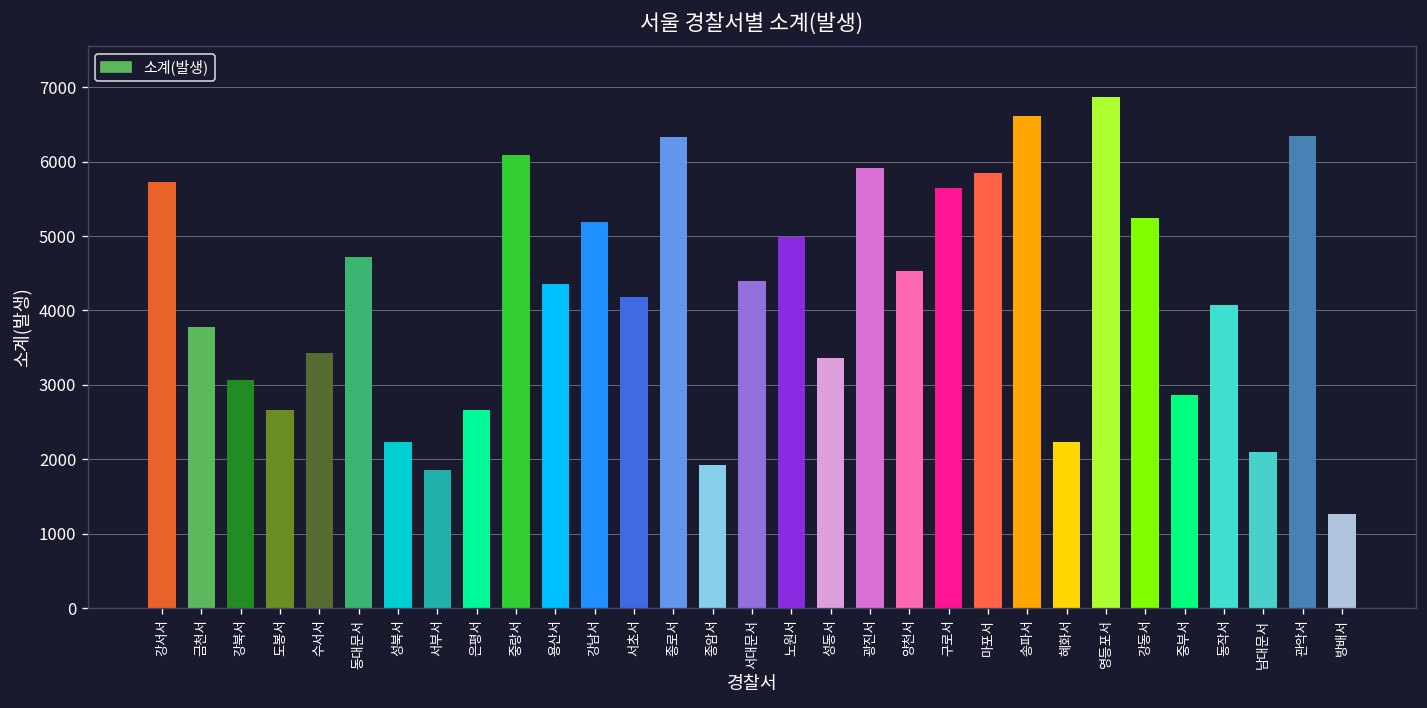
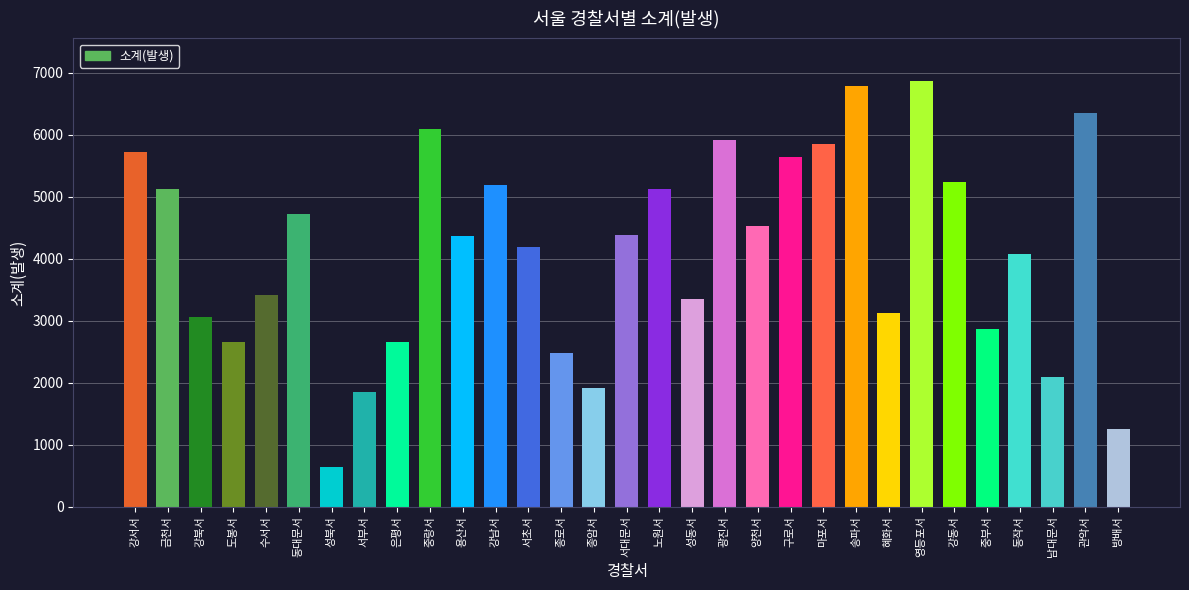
  {
    "강서서": 5700,
-   "금천서": 3800,
+   "금천서": 5100,
    "강북서": 3100,
    "도봉서": 2700,
    "수서서": 3400,
    "동대문서": 4700,
-   "성북서": 2200,
+   "성북서": 600,
    "서부서": 1900,
    "은평서": 2700,
    "중랑서": 6100,
    "용산서": 4400,
    "강남서": 5200,
    "서초서": 4200,
-   "종로서": 6300,
+   "종로서": 2500,
    "종암서": 1900,
    "서대문서": 4400,
-   "노원서": 5000,
+   "노원서": 5100,
    "성동서": 3400,
    "광진서": 5900,
    "양천서": 4500,
    "구로서": 5600,
    "마포서": 5900,
-   "송파서": 6600,
-   "혜화서": 2200,
+   "송파서": 6800,
+   "혜화서": 3100,
    "영등포서": 6900,
    "강동서": 5200,
    "중부서": 2900,
    "동작서": 4100,
    "남대문서": 2100,
    "관악서": 6300,
    "방배서": 1300
  }
